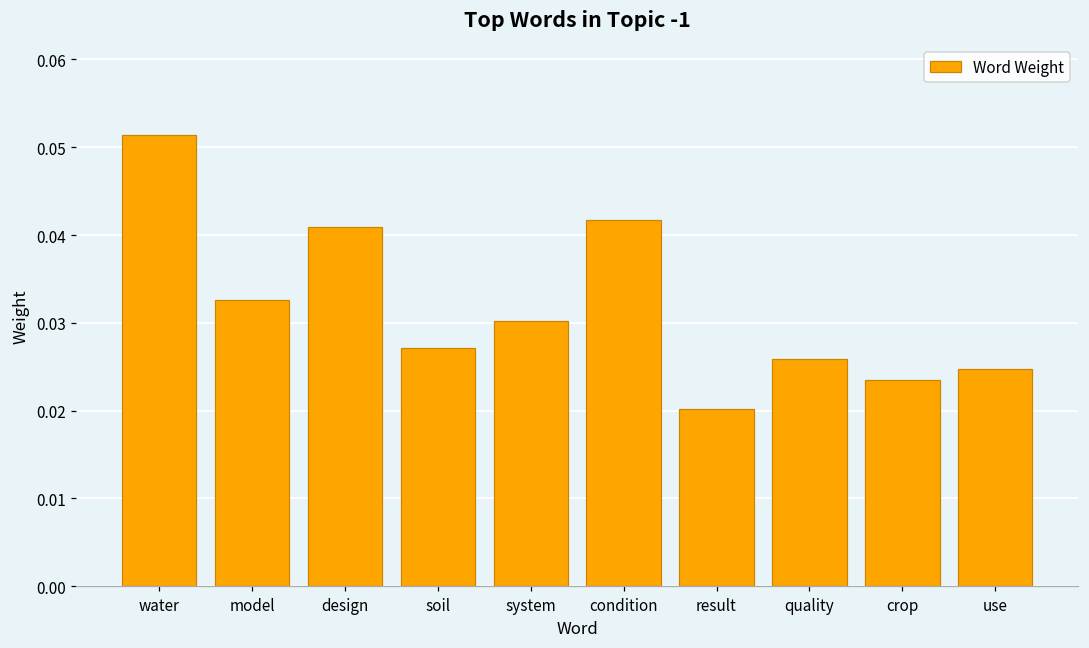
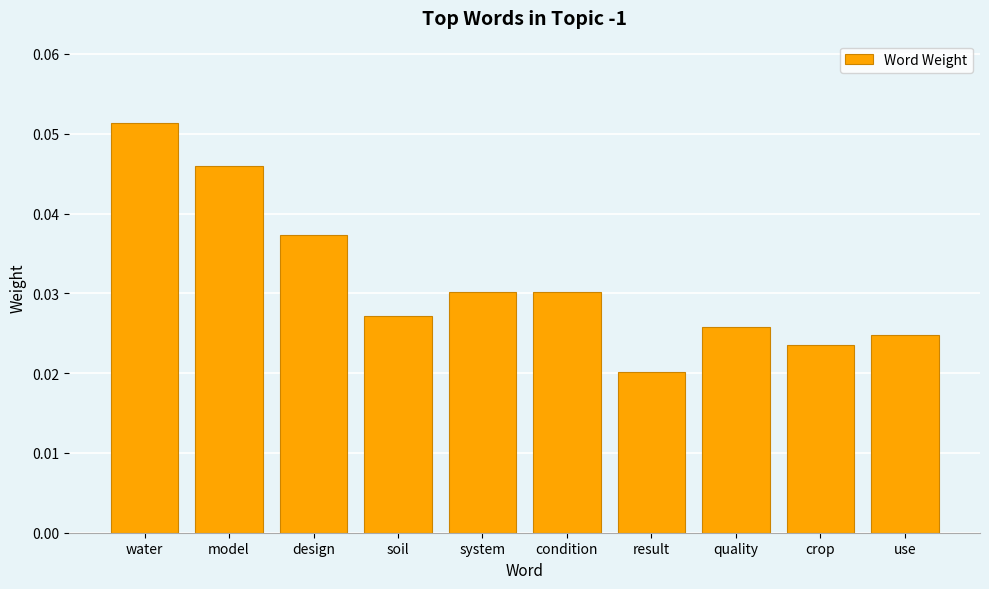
  {
    "water": 0.051,
-   "model": 0.033,
-   "design": 0.041,
+   "model": 0.046,
+   "design": 0.037,
    "soil": 0.027,
    "system": 0.030,
-   "condition": 0.042,
+   "condition": 0.030,
    "result": 0.020,
    "quality": 0.026,
    "crop": 0.024,
    "use": 0.025
  }
